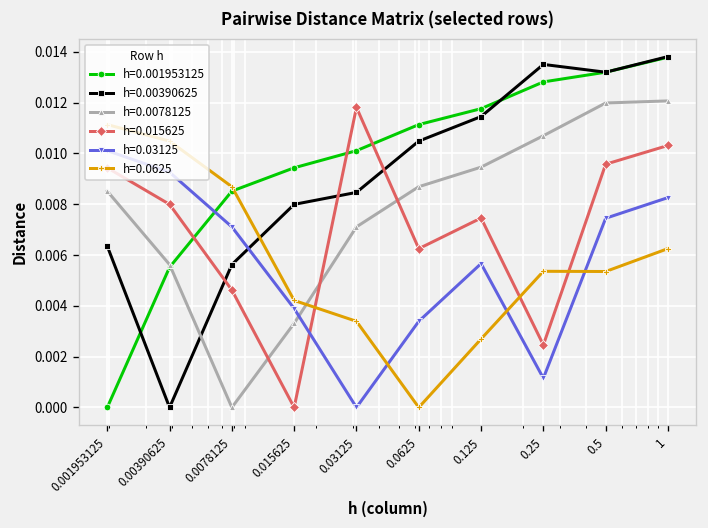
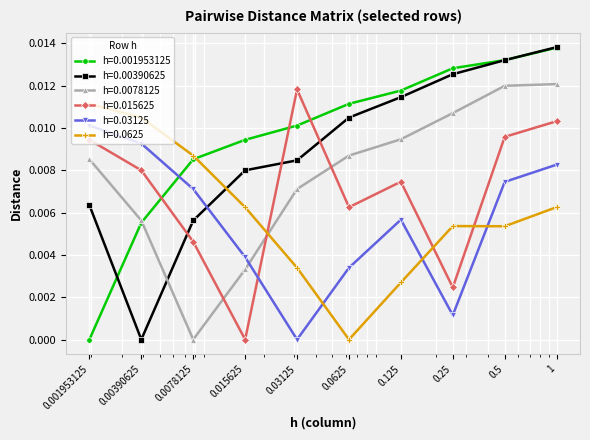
  {
    "h=0.001953125": {
      "0.001953125": 0.0000,
      "0.0078125": 0.0085,
      "0.015625": 0.0094,
      "0.03125": 0.0101,
      "0.0625": 0.0111,
      "0.125": 0.0118,
      "0.25": 0.0128
    },
    "h=0.00390625": {
      "0.001953125": 0.0063,
      "0.00390625": 0.0000,
      "0.0078125": 0.0056,
      "0.015625": 0.0080,
      "0.03125": 0.0085,
      "0.0625": 0.0105,
      "0.125": 0.0114,
-     "0.25": 0.0135
+     "0.25": 0.0125
    },
    "h=0.0078125": {
      "0.001953125": 0.0085,
      "0.0078125": 0.0000,
      "0.015625": 0.0033,
      "0.03125": 0.0071,
      "0.0625": 0.0087,
      "0.125": 0.0095,
      "0.25": 0.0107,
      "0.5": 0.0120,
      "1": 0.0121
    },
    "h=0.015625": {
      "0.00390625": 0.0080,
      "0.0078125": 0.0046,
      "0.015625": 0.0000,
      "0.03125": 0.0118,
      "0.0625": 0.0063,
      "0.125": 0.0075,
      "0.25": 0.0025,
      "0.5": 0.0096,
      "1": 0.0103
    },
    "h=0.03125": {
      "0.0078125": 0.0071,
      "0.015625": 0.0039,
      "0.03125": 0.0000,
      "0.0625": 0.0034,
      "0.125": 0.0057,
      "0.25": 0.0012,
      "0.5": 0.0074,
      "1": 0.0083
    },
    "h=0.0625": {
      "0.0078125": 0.0087,
-     "0.015625": 0.0042,
+     "0.015625": 0.0063,
      "0.03125": 0.0034,
      "0.0625": 0.0000,
      "0.125": 0.0027,
      "0.25": 0.0054,
      "0.5": 0.0054,
      "1": 0.0063
    }
  }
